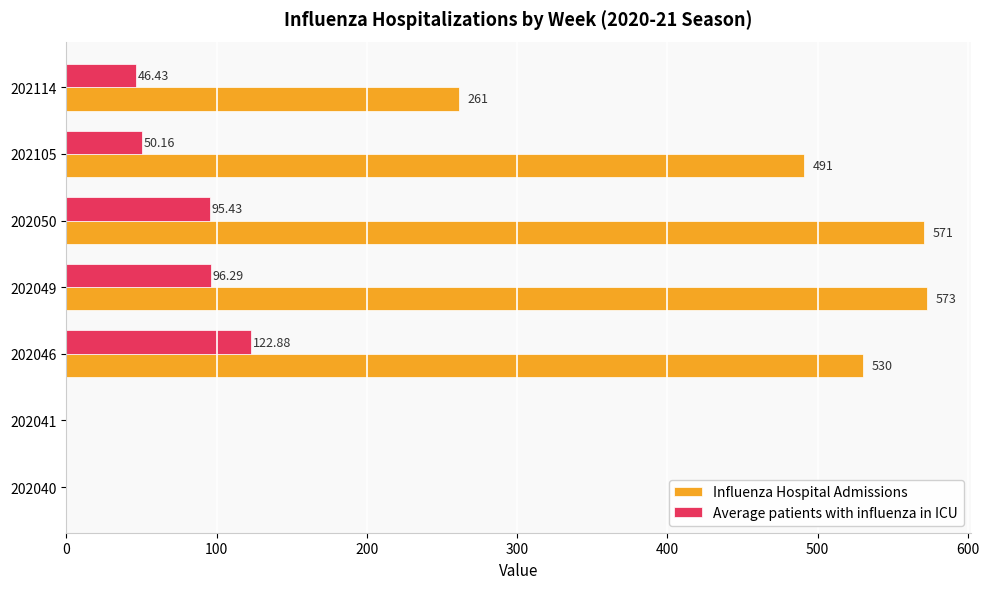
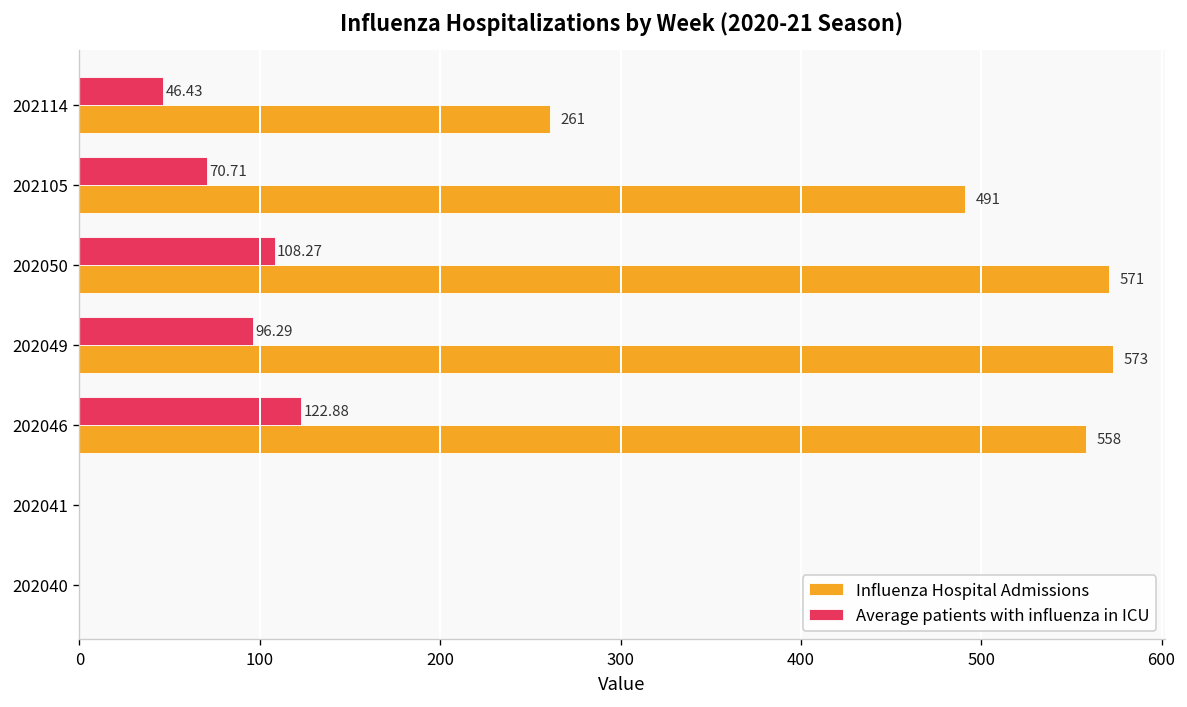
  {
    "Influenza Hospital Admissions": {
      "202114": 261,
      "202105": 491,
      "202050": 571,
      "202049": 573,
-     "202046": 530
+     "202046": 558
    },
    "Average patients with influenza in ICU": {
      "202114": 46.43,
-     "202105": 50.16,
-     "202050": 95.43,
+     "202105": 70.71,
+     "202050": 108.27,
      "202049": 96.29,
      "202046": 122.88
    }
  }
